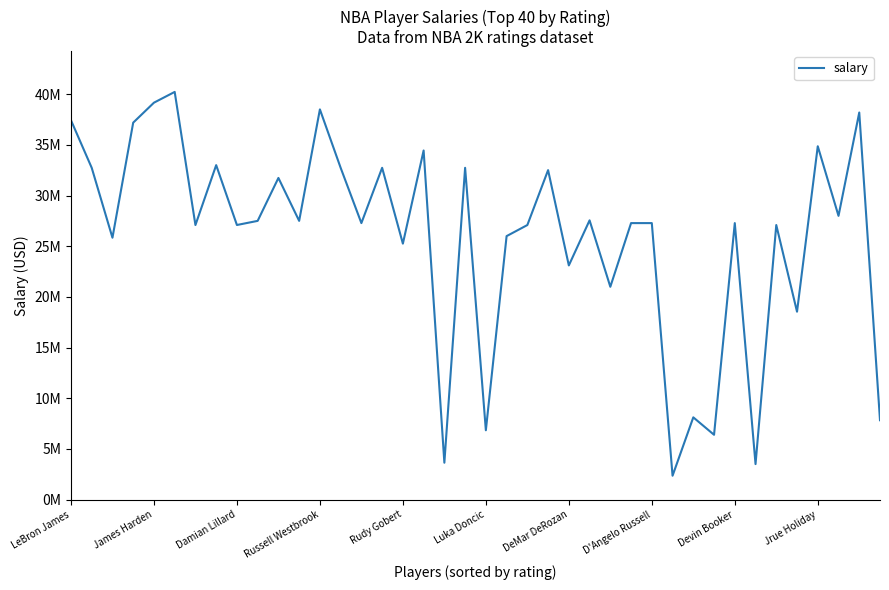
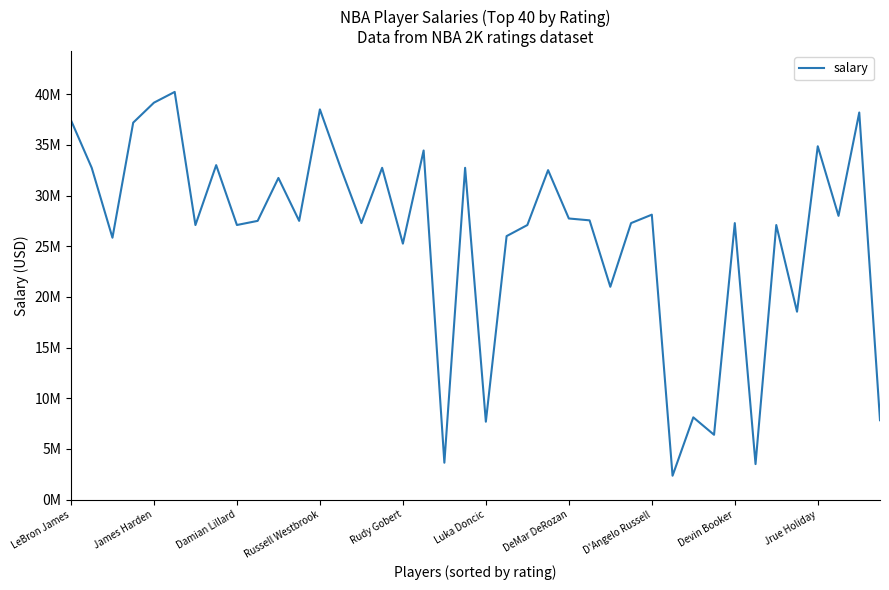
  {
    "LeBron James": 37400000,
    "James Harden": 39200000,
    "Damian Lillard": 27100000,
    "Russell Westbrook": 38500000,
    "Rudy Gobert": 25300000,
-   "Luka Doncic": 6800000,
-   "DeMar DeRozan": 23100000,
-   "D'Angelo Russell": 27300000,
+   "Luka Doncic": 7700000,
+   "DeMar DeRozan": 27700000,
+   "D'Angelo Russell": 28100000,
    "Devin Booker": 27300000,
    "Jrue Holiday": 34900000
  }
